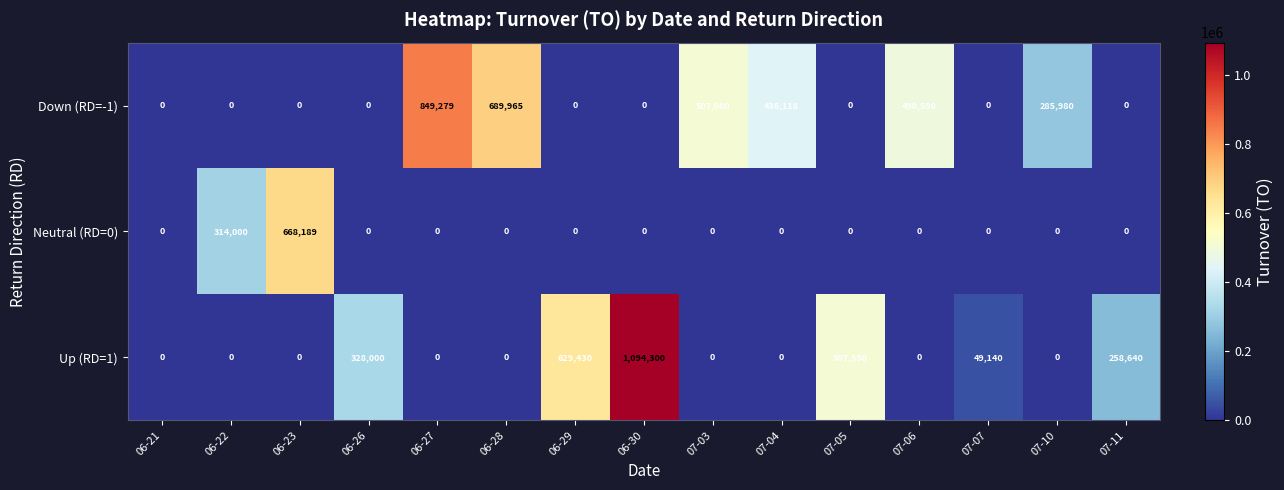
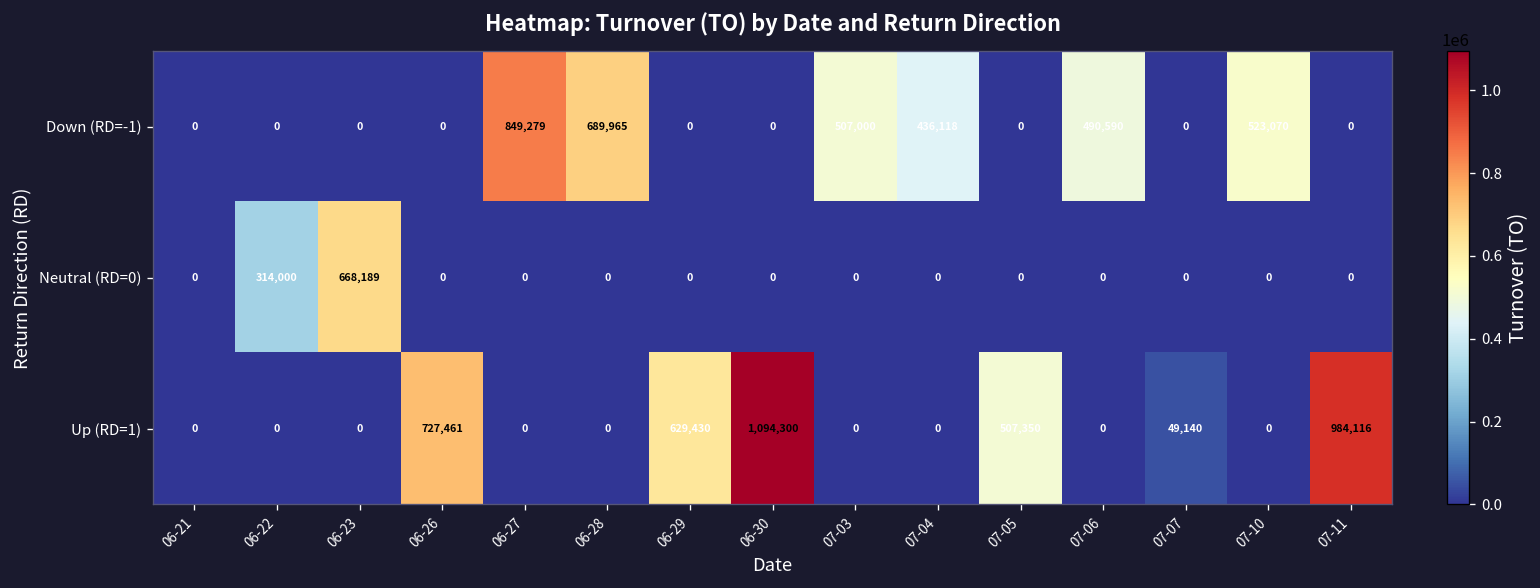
  {
    "Down (RD=-1)": {
      "06-21": "0",
      "06-22": "0",
      "06-23": "0",
      "06-26": "0",
      "06-27": "849,279",
      "06-28": "689,965",
      "06-29": "0",
      "06-30": "0",
      "07-05": "0",
      "07-07": "0",
-     "07-10": "285,980",
+     "07-10": "523,070",
      "07-11": "0"
    },
    "Neutral (RD=0)": {
      "06-21": "0",
      "06-22": "314,000",
      "06-23": "668,189",
      "06-26": "0",
      "06-27": "0",
      "06-28": "0",
      "06-29": "0",
      "06-30": "0",
      "07-03": "0",
      "07-04": "0",
      "07-05": "0",
      "07-06": "0",
      "07-07": "0",
      "07-10": "0",
      "07-11": "0"
    },
    "Up (RD=1)": {
      "06-21": "0",
      "06-22": "0",
      "06-23": "0",
-     "06-26": "328,000",
+     "06-26": "727,461",
      "06-27": "0",
      "06-28": "0",
      "06-29": "629,430",
      "06-30": "1,094,300",
      "07-03": "0",
      "07-04": "0",
      "07-06": "0",
      "07-07": "49,140",
      "07-10": "0",
-     "07-11": "258,640"
+     "07-11": "984,116"
    }
  }
